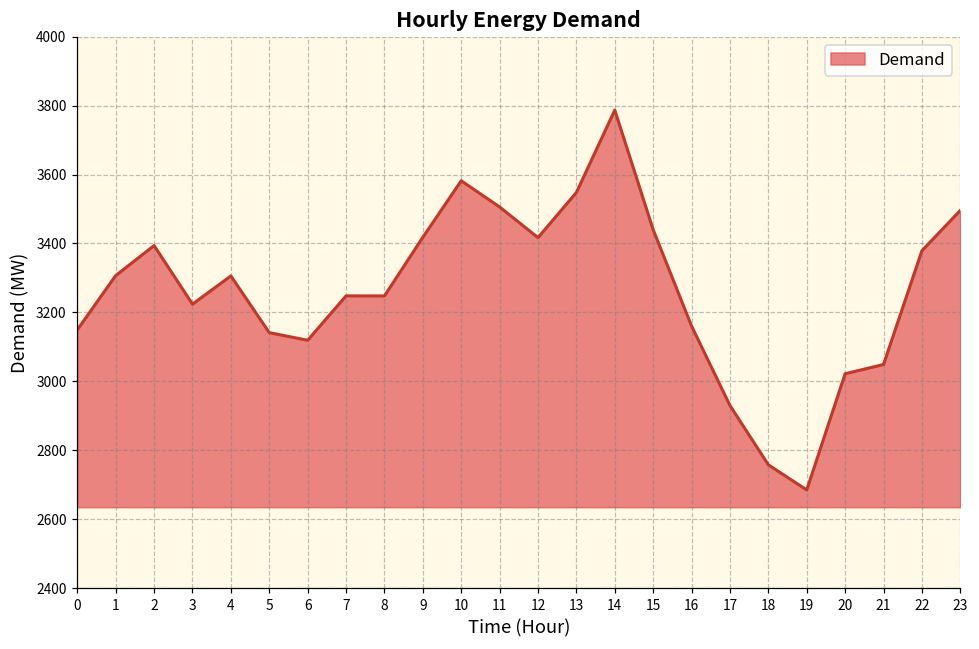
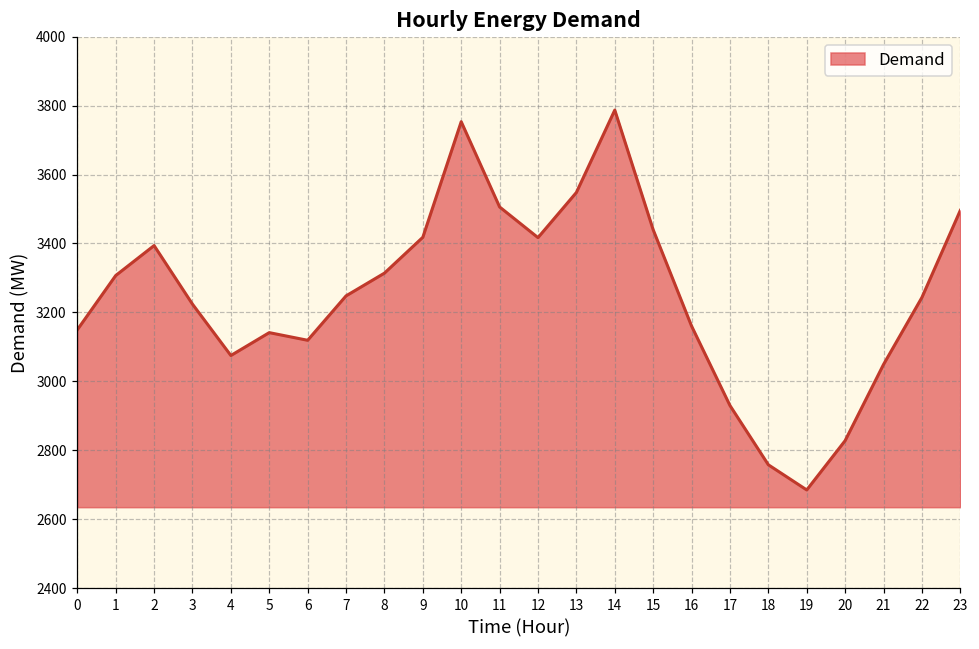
  {
    "0": 3150,
    "1": 3310,
    "2": 3390,
    "3": 3220,
-   "4": 3310,
+   "4": 3080,
    "5": 3140,
    "6": 3120,
    "7": 3250,
-   "8": 3250,
+   "8": 3310,
    "9": 3420,
-   "10": 3580,
+   "10": 3750,
    "11": 3510,
    "12": 3420,
    "13": 3550,
    "14": 3790,
    "15": 3440,
    "16": 3160,
    "17": 2930,
    "18": 2760,
    "19": 2690,
-   "20": 3020,
+   "20": 2830,
    "21": 3050,
-   "22": 3380,
+   "22": 3240,
    "23": 3500
  }
